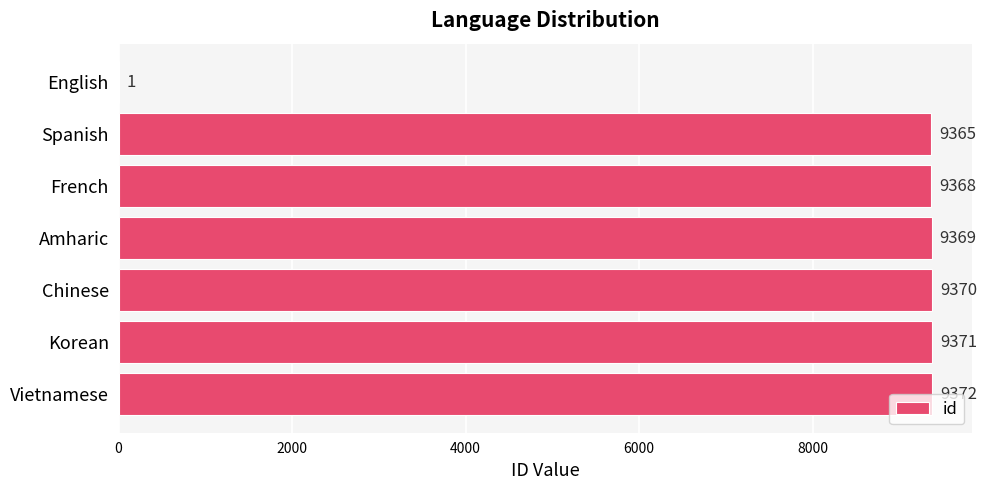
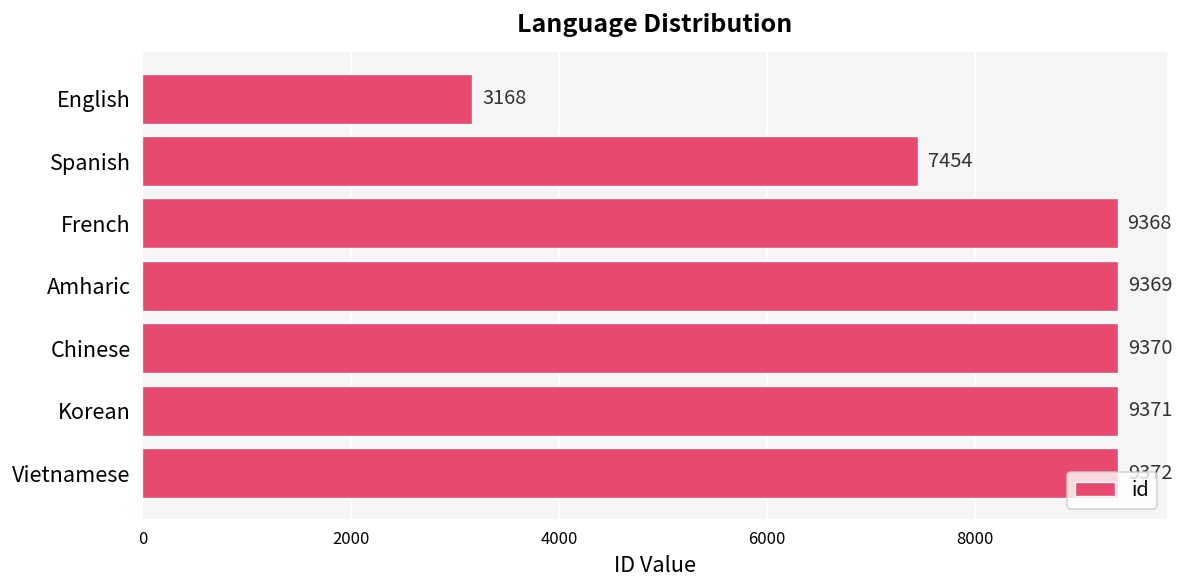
  {
-   "English": 1,
-   "Spanish": 9365,
+   "English": 3168,
+   "Spanish": 7454,
    "French": 9368,
    "Amharic": 9369,
    "Chinese": 9370,
    "Korean": 9371
  }
